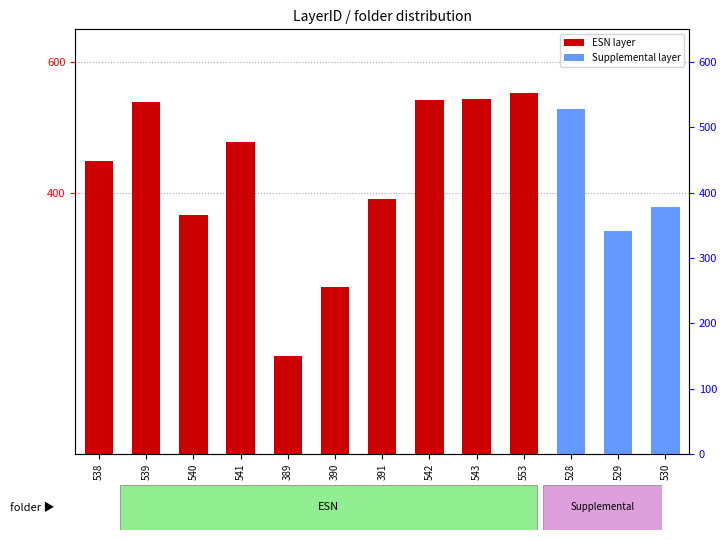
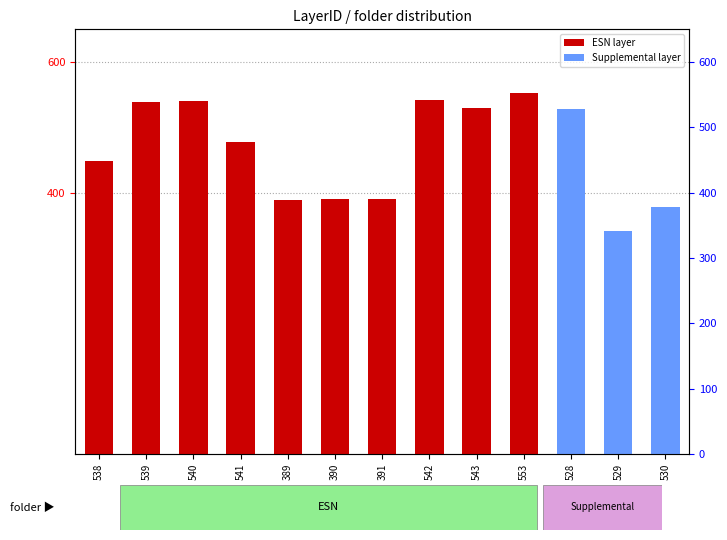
  {
    "ESN layer": {
      "538": 450,
      "539": 540,
-     "540": 370,
+     "540": 540,
      "541": 480,
-     "389": 150,
-     "390": 260,
+     "389": 390,
+     "390": 390,
      "391": 390,
      "542": 540,
-     "543": 540,
+     "543": 530,
      "553": 550,
      "528": 0,
      "529": 0,
      "530": 0
    },
    "Supplemental layer": {
      "538": 0,
      "539": 0,
      "540": 0,
      "541": 0,
      "389": 0,
      "390": 0,
      "391": 0,
      "542": 0,
      "543": 0,
      "553": 0,
      "528": 530,
      "529": 340,
      "530": 380
    }
  }
